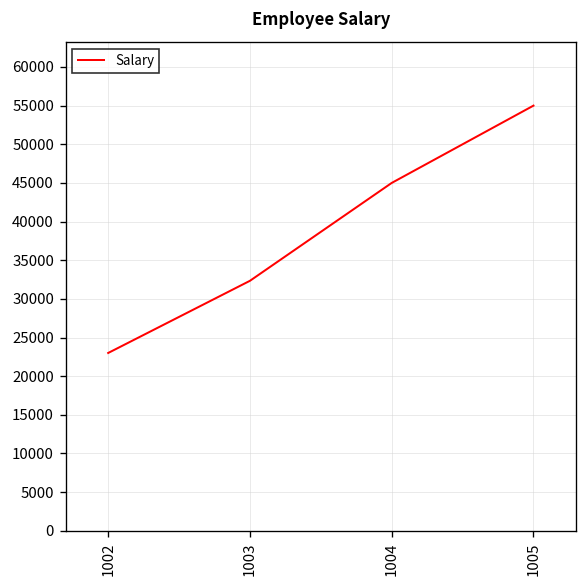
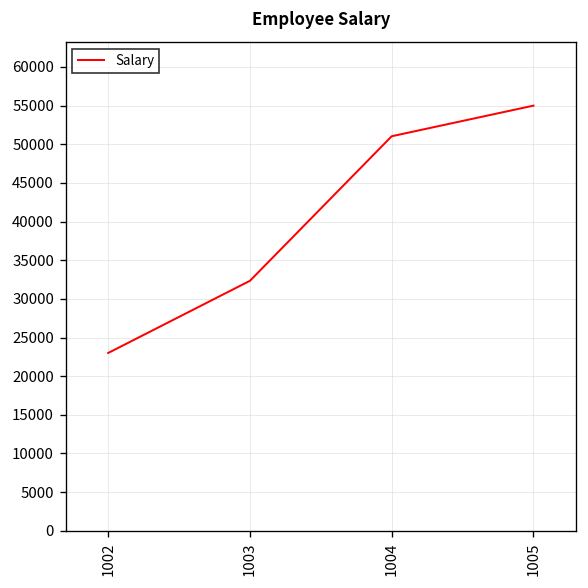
  {
    "1002": 23000,
    "1003": 32000,
-   "1004": 45000,
+   "1004": 51000,
    "1005": 55000
  }
